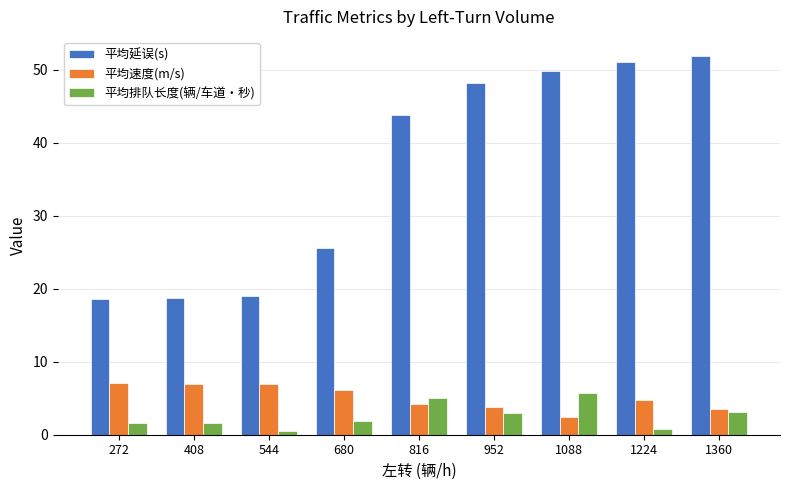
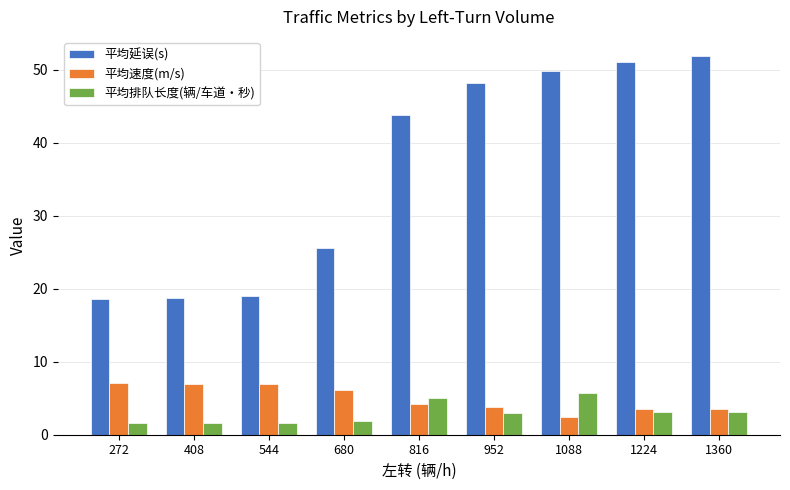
  {
    "平均延误(s)": {
      "272": 19,
      "408": 19,
      "544": 19,
      "680": 26,
      "816": 44,
      "952": 48,
      "1088": 50,
      "1224": 51,
      "1360": 52
    },
    "平均速度(m/s)": {
      "272": 7,
      "408": 7,
      "544": 7,
      "680": 6,
      "816": 4,
      "952": 4,
      "1088": 2,
-     "1224": 5,
+     "1224": 4,
      "1360": 3
    },
    "平均排队长度(辆/车道・秒)": {
      "272": 2,
      "408": 2,
-     "544": 1,
+     "544": 2,
      "680": 2,
      "816": 5,
      "952": 3,
      "1088": 6,
-     "1224": 1,
+     "1224": 3,
      "1360": 3
    }
  }
